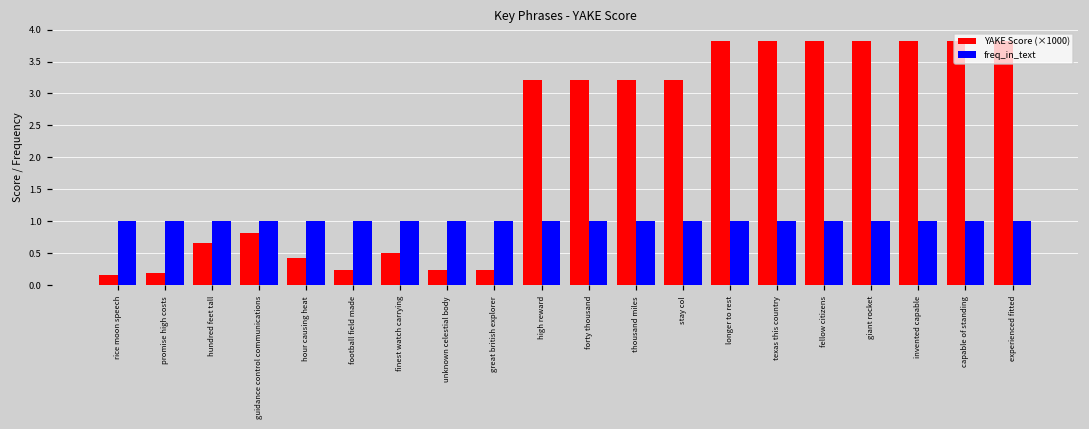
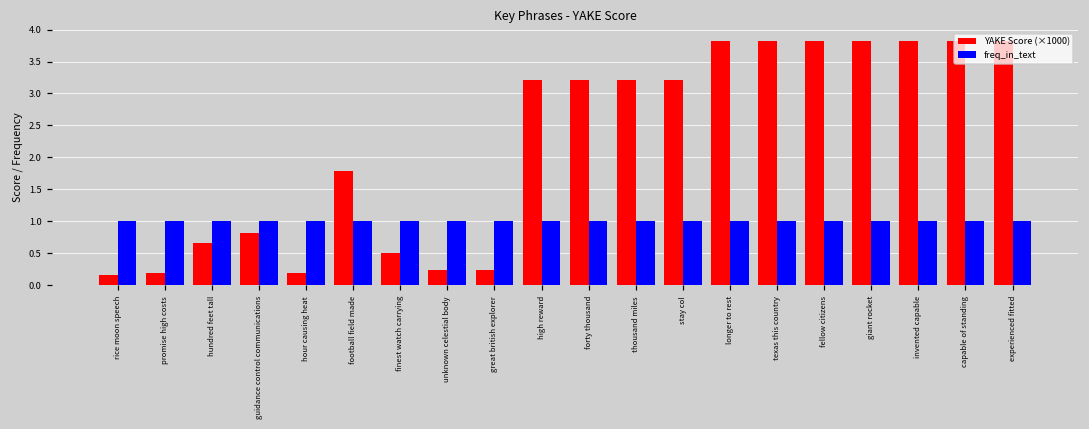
  {
    "YAKE Score (×1000)": {
      "rice moon speech": 0.2,
      "promise high costs": 0.2,
      "hundred feet tall": 0.7,
      "guidance control communications": 0.8,
-     "hour causing heat": 0.4,
-     "football field made": 0.2,
+     "hour causing heat": 0.2,
+     "football field made": 1.8,
      "finest watch carrying": 0.5,
      "unknown celestial body": 0.2,
      "great british explorer": 0.2,
      "high reward": 3.2,
      "forty thousand": 3.2,
      "thousand miles": 3.2,
      "stay col": 3.2,
      "longer to rest": 3.8,
      "texas this country": 3.8,
      "fellow citizens": 3.8,
      "giant rocket": 3.8,
      "invented capable": 3.8
    },
    "freq_in_text": {
      "rice moon speech": 1.0,
      "promise high costs": 1.0,
      "hundred feet tall": 1.0,
      "guidance control communications": 1.0,
      "hour causing heat": 1.0,
      "football field made": 1.0,
      "finest watch carrying": 1.0,
      "unknown celestial body": 1.0,
      "great british explorer": 1.0,
      "high reward": 1.0,
      "forty thousand": 1.0,
      "thousand miles": 1.0,
      "stay col": 1.0,
      "longer to rest": 1.0,
      "texas this country": 1.0,
      "fellow citizens": 1.0,
      "giant rocket": 1.0,
      "invented capable": 1.0,
      "capable of standing": 1.0,
      "experienced fitted": 1.0
    }
  }
